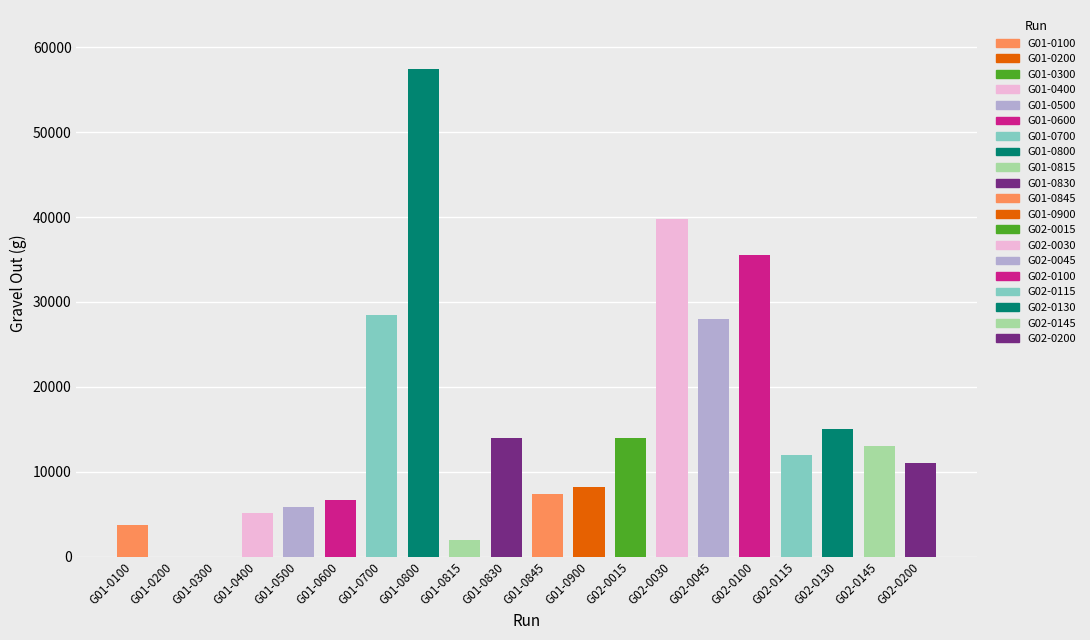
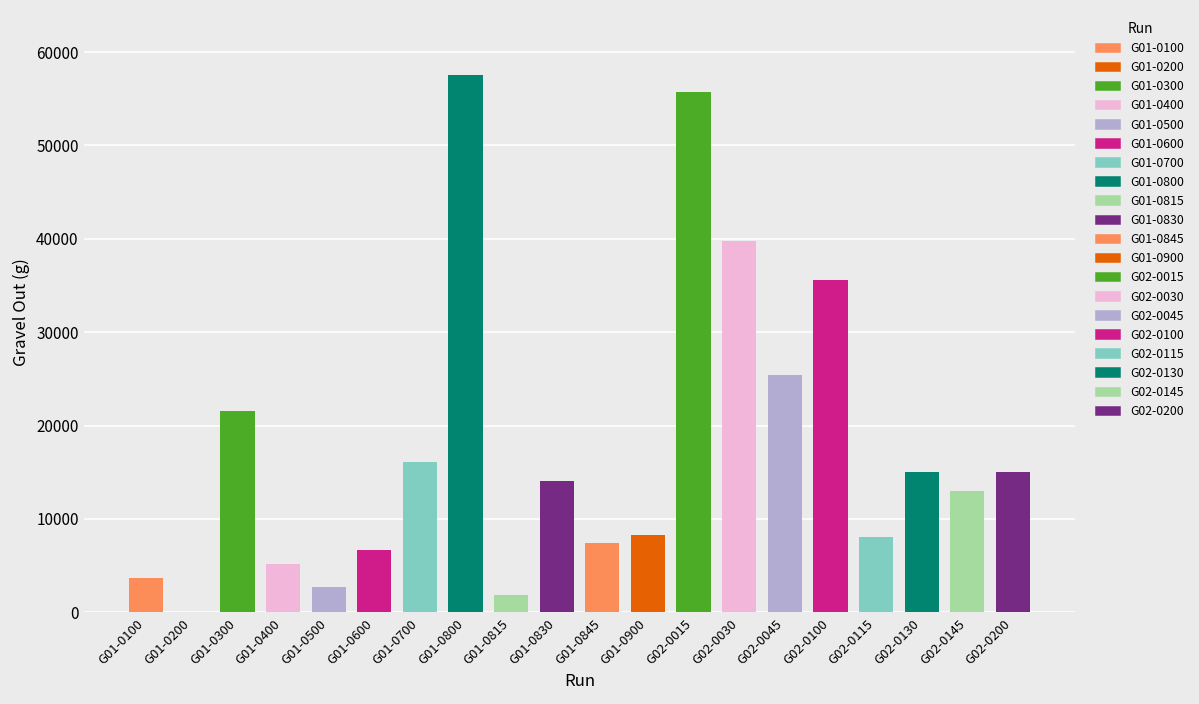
  {
    "G01-0100": 4000,
    "G01-0200": 0,
-   "G01-0300": 0,
+   "G01-0300": 22000,
    "G01-0400": 5000,
-   "G01-0500": 6000,
+   "G01-0500": 3000,
    "G01-0600": 7000,
-   "G01-0700": 29000,
+   "G01-0700": 16000,
    "G01-0800": 58000,
    "G01-0815": 2000,
    "G01-0830": 14000,
    "G01-0845": 7000,
    "G01-0900": 8000,
-   "G02-0015": 14000,
+   "G02-0015": 56000,
    "G02-0030": 40000,
-   "G02-0045": 28000,
+   "G02-0045": 25000,
    "G02-0100": 36000,
-   "G02-0115": 12000,
+   "G02-0115": 8000,
    "G02-0130": 15000,
    "G02-0145": 13000,
-   "G02-0200": 11000
+   "G02-0200": 15000
  }
